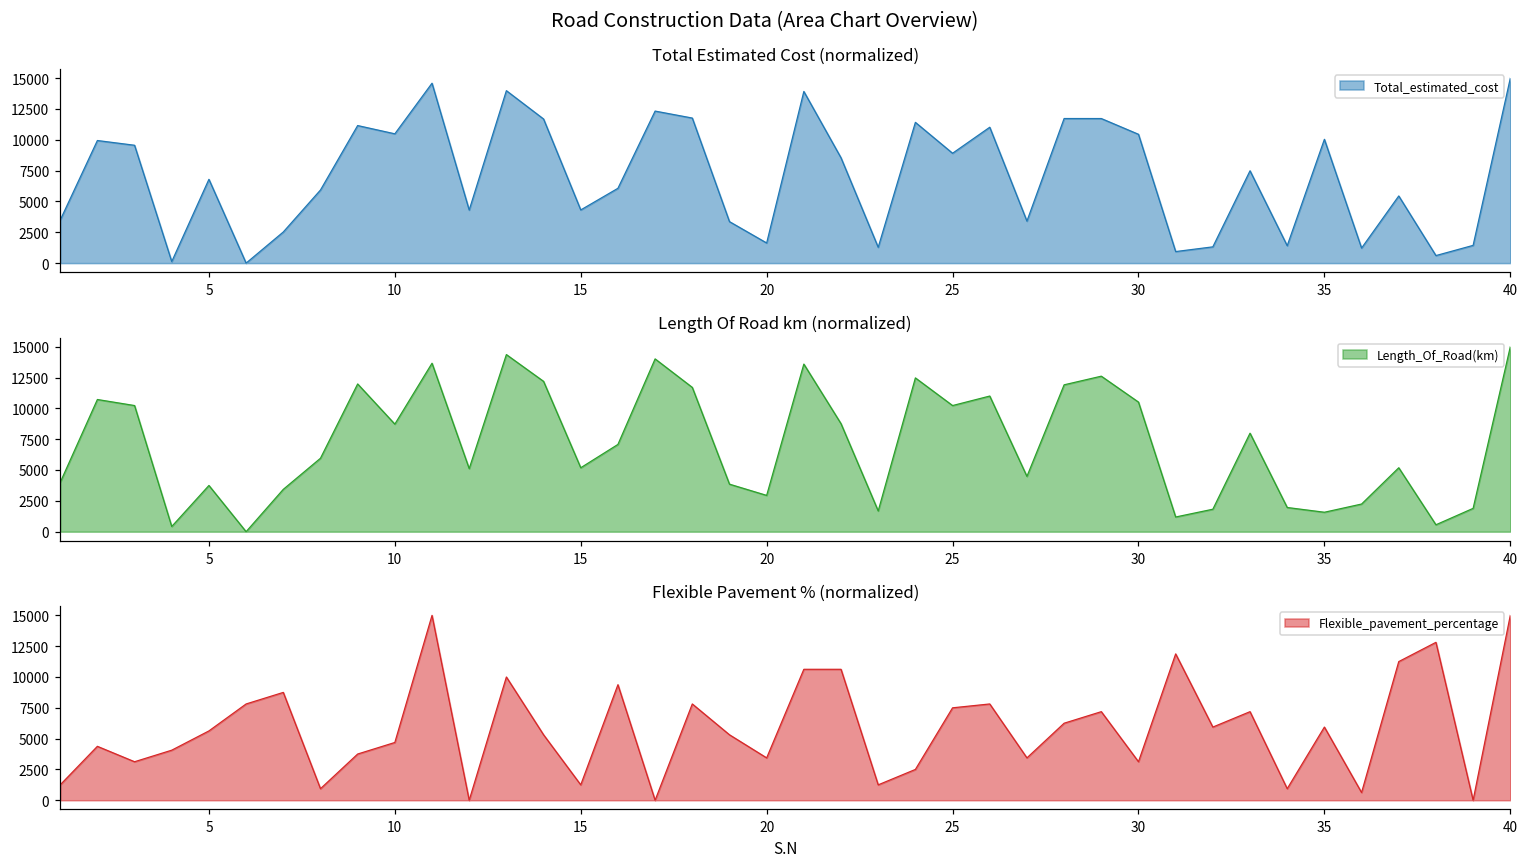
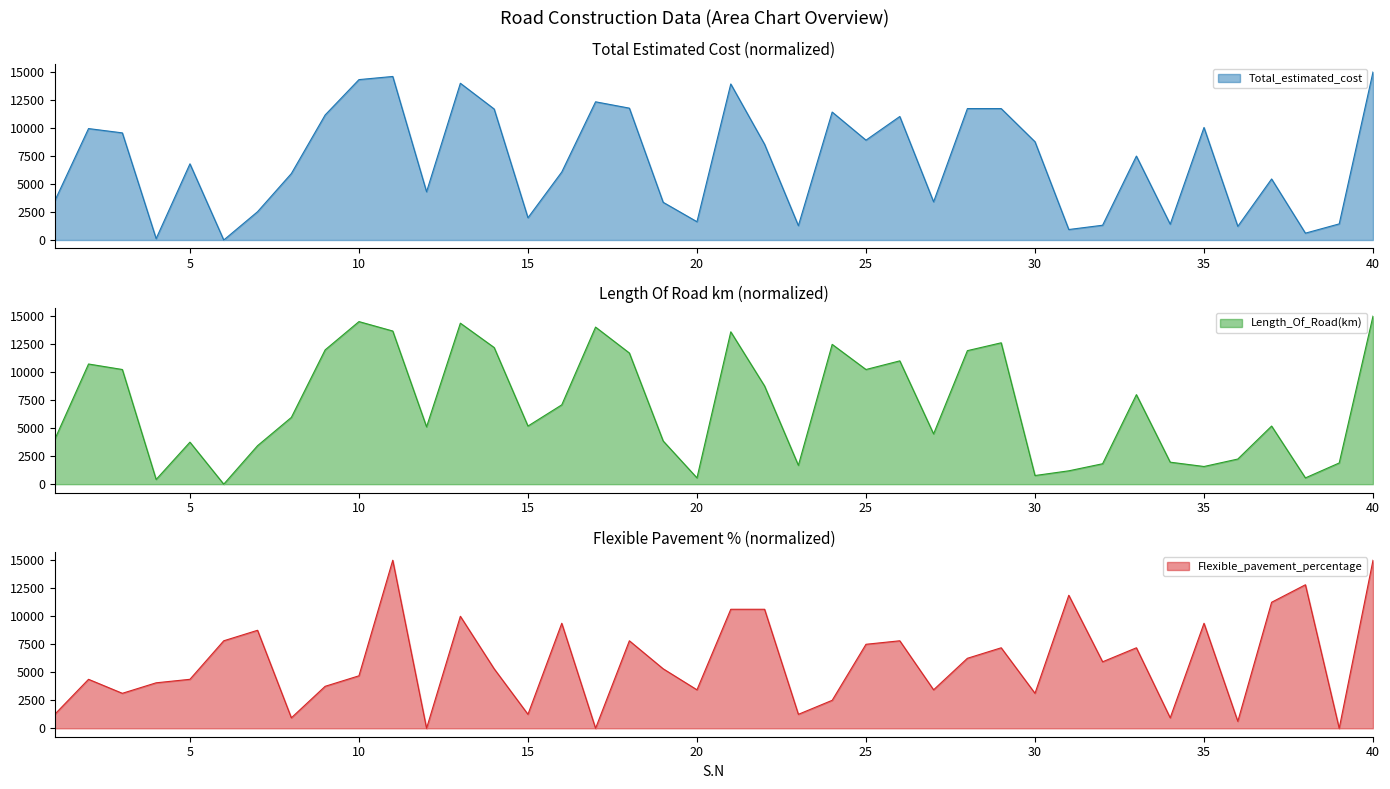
  {
    "Total Estimated Cost (normalized)": {
      "5": 6800,
-     "10": 10500,
-     "15": 4300,
+     "10": 14300,
+     "15": 2000,
      "20": 1600,
      "25": 8900,
-     "30": 10500,
+     "30": 8800,
      "35": 10000,
      "40": 15000
    },
    "Length Of Road km (normalized)": {
      "5": 3800,
-     "10": 8700,
+     "10": 14500,
      "15": 5200,
-     "20": 2900,
+     "20": 600,
      "25": 10200,
-     "30": 10500,
+     "30": 800,
      "35": 1600,
      "40": 15000
    },
    "Flexible Pavement % (normalized)": {
-     "5": 5600,
+     "5": 4400,
      "10": 4700,
      "15": 1300,
      "20": 3400,
      "25": 7500,
      "30": 3100,
-     "35": 5900,
+     "35": 9400,
      "40": 15000
    }
  }
